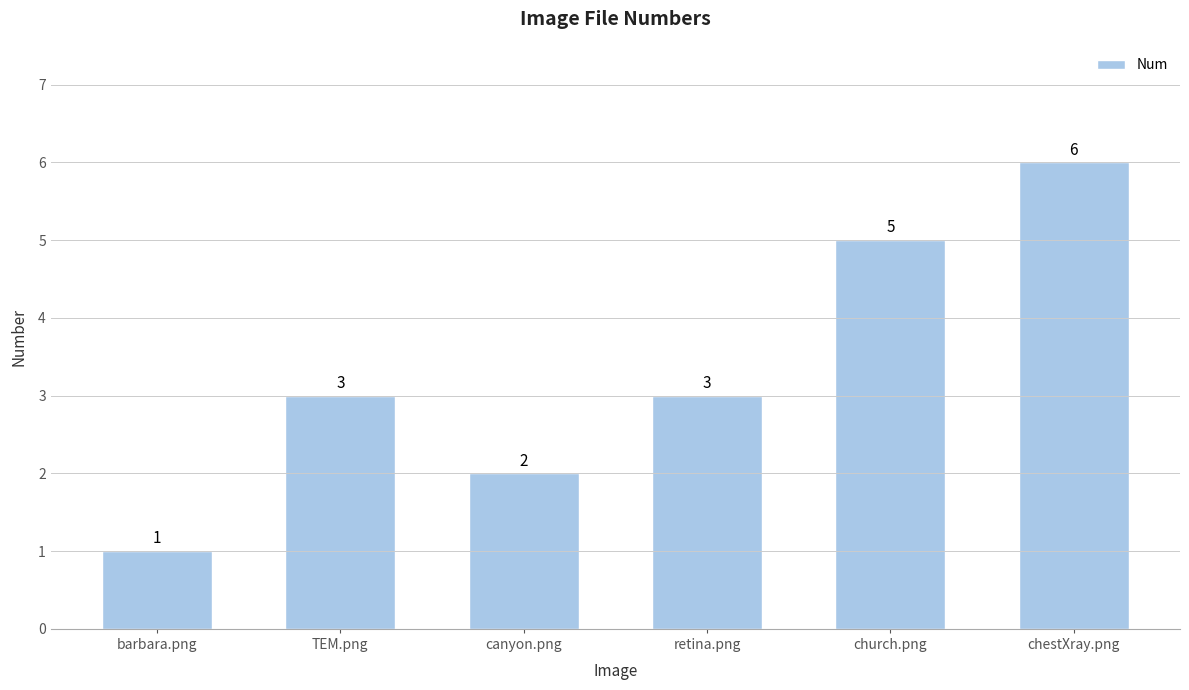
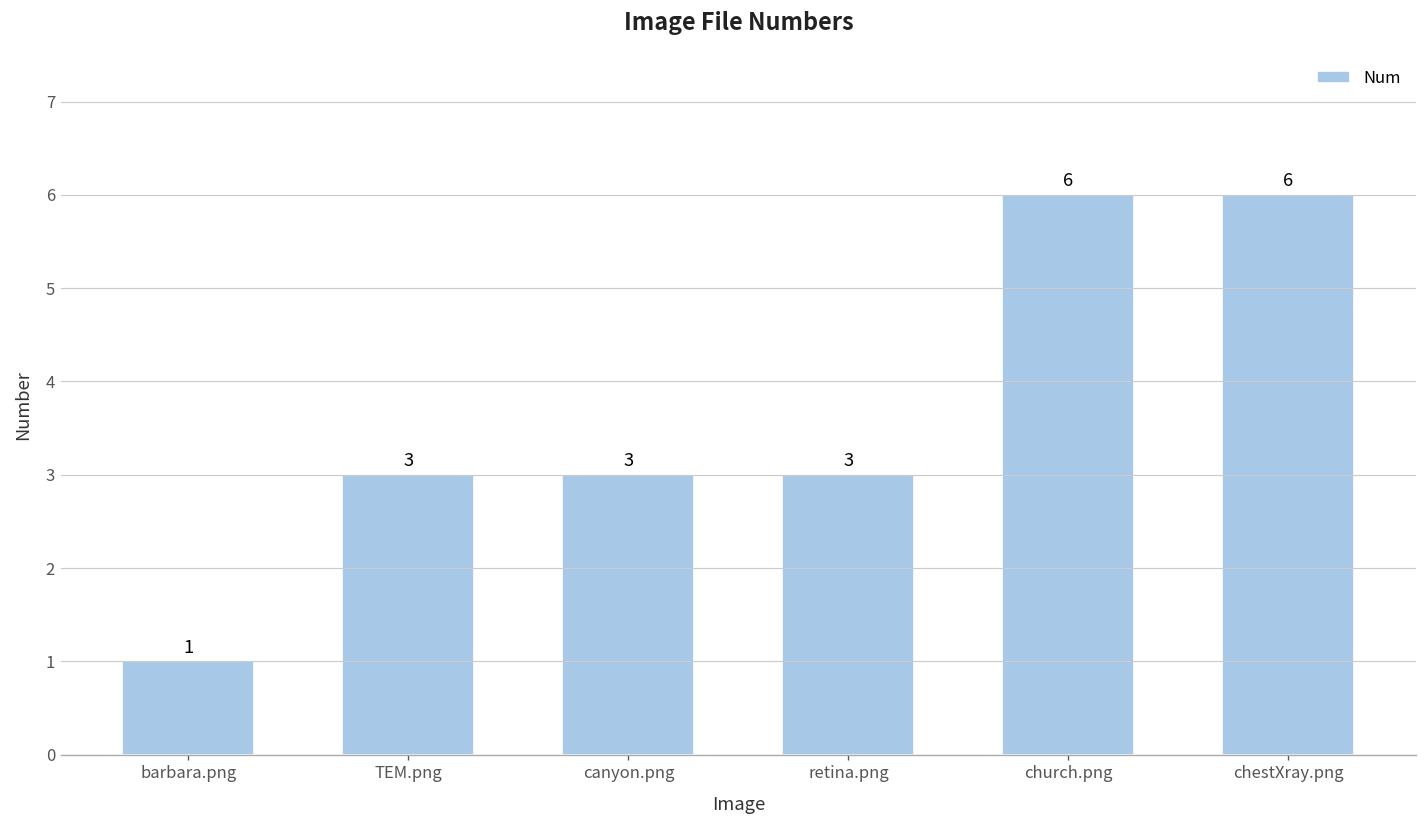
  {
    "barbara.png": 1,
    "TEM.png": 3,
-   "canyon.png": 2,
+   "canyon.png": 3,
    "retina.png": 3,
-   "church.png": 5,
+   "church.png": 6,
    "chestXray.png": 6
  }
